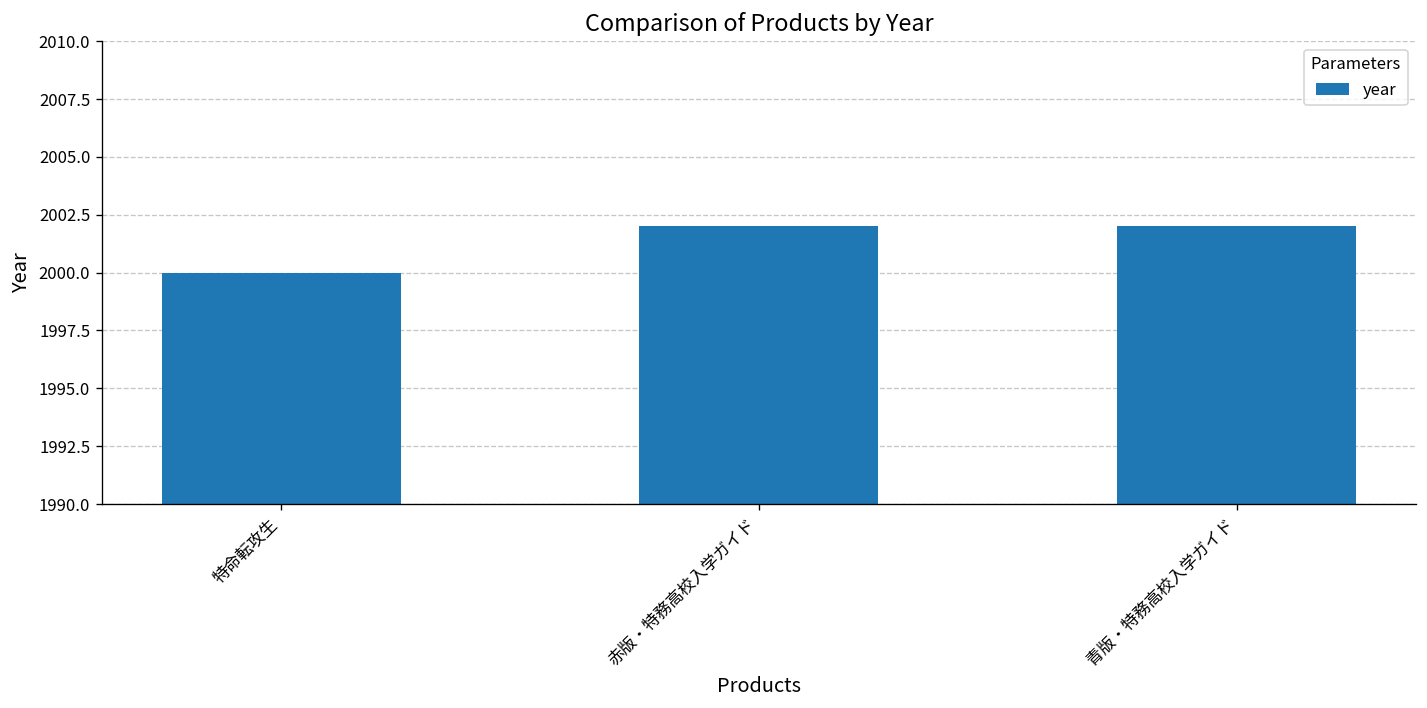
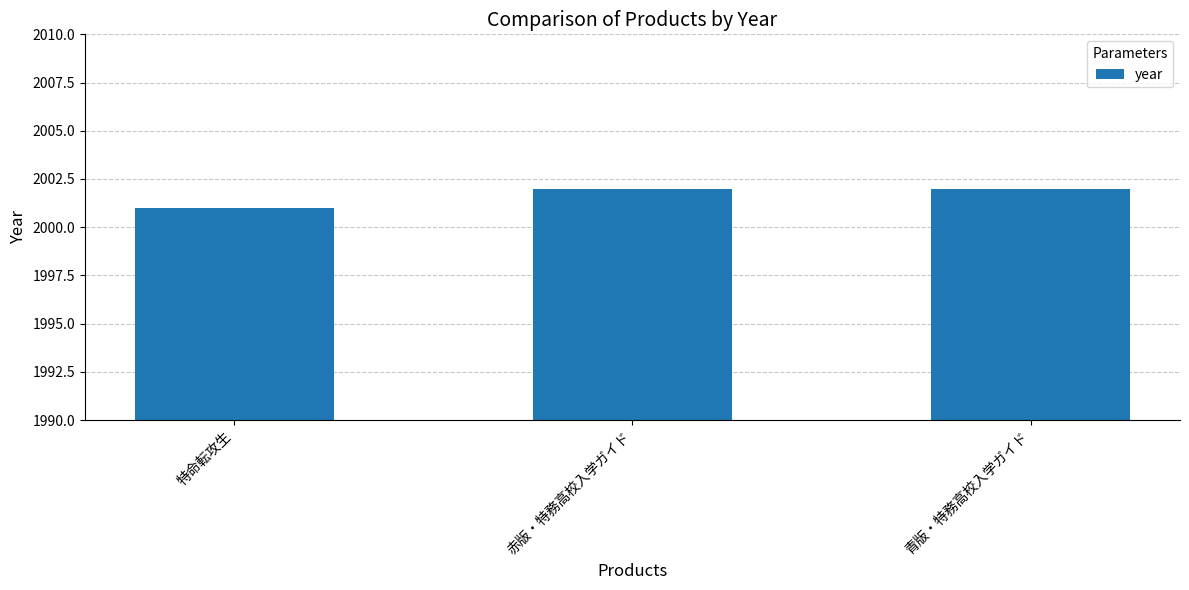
  {
-   "特命転攻生": 2000,
+   "特命転攻生": 2001,
    "赤版・特務高校入学ガイド": 2002,
    "青版・特務高校入学ガイド": 2002
  }
